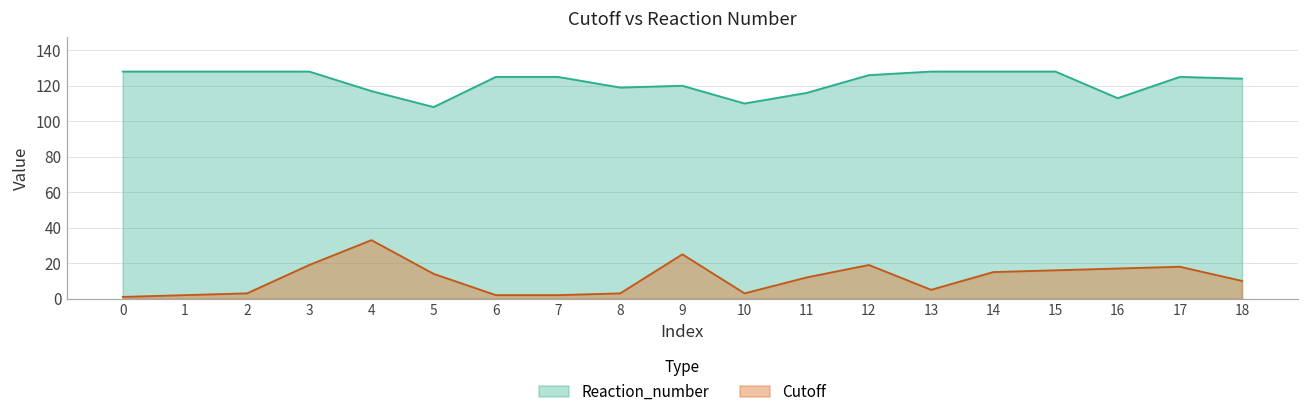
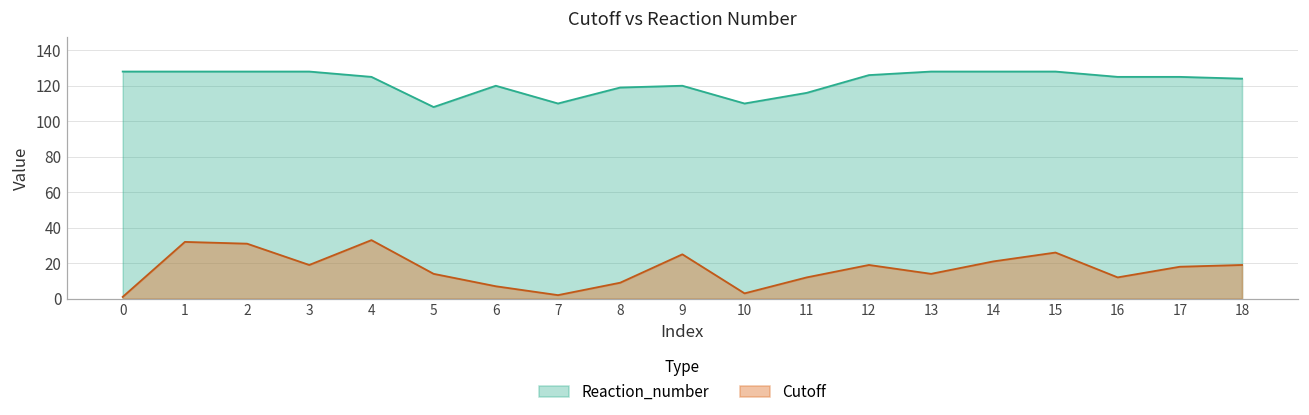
  {
    "Reaction_number": {
      "0": 128,
      "1": 128,
      "2": 128,
      "3": 128,
-     "4": 117,
+     "4": 125,
      "5": 108,
-     "6": 125,
-     "7": 125,
+     "6": 120,
+     "7": 110,
      "8": 119,
      "9": 120,
      "10": 110,
      "11": 116,
      "12": 126,
      "13": 128,
      "14": 128,
      "15": 128,
-     "16": 113,
+     "16": 125,
      "17": 125,
      "18": 124
    },
    "Cutoff": {
      "0": 1,
-     "1": 2,
-     "2": 3,
+     "1": 32,
+     "2": 31,
      "3": 19,
      "4": 33,
      "5": 14,
-     "6": 2,
+     "6": 7,
      "7": 2,
-     "8": 3,
+     "8": 9,
      "9": 25,
      "10": 3,
      "11": 12,
      "12": 19,
-     "13": 5,
-     "14": 15,
-     "15": 16,
-     "16": 17,
+     "13": 14,
+     "14": 21,
+     "15": 26,
+     "16": 12,
      "17": 18,
-     "18": 10
+     "18": 19
    }
  }
